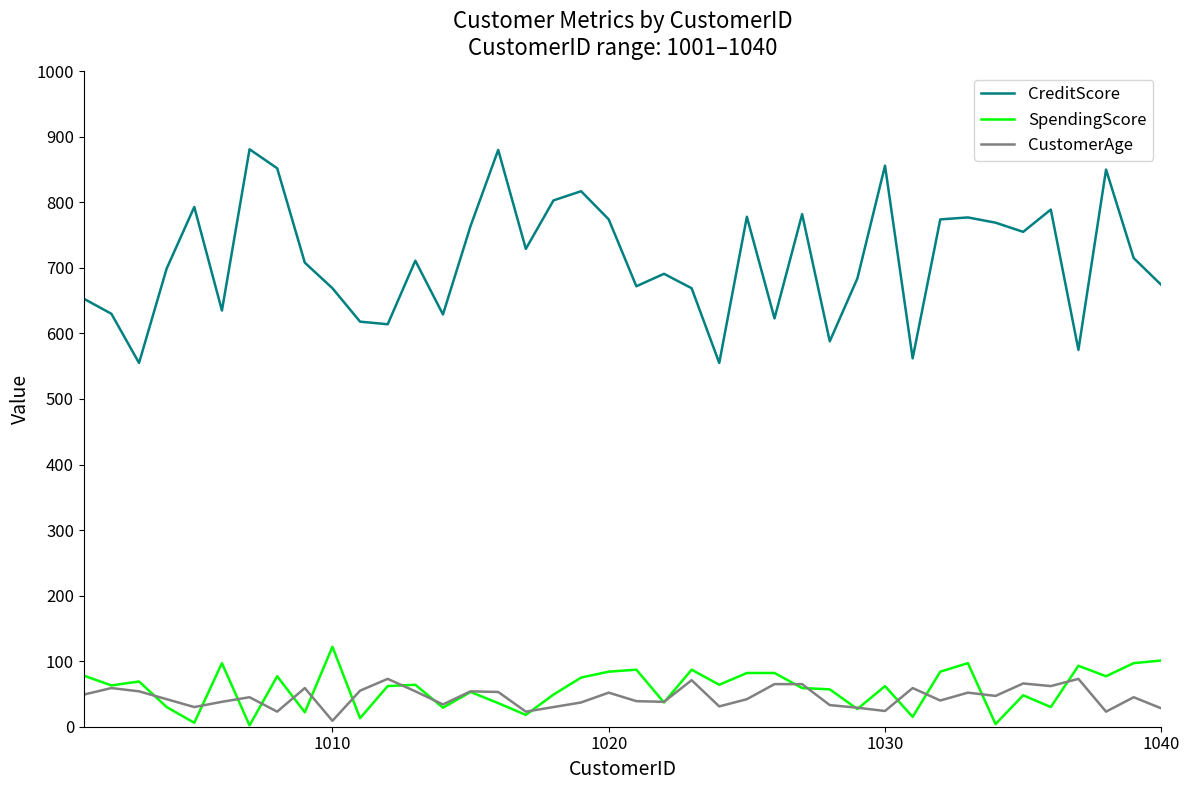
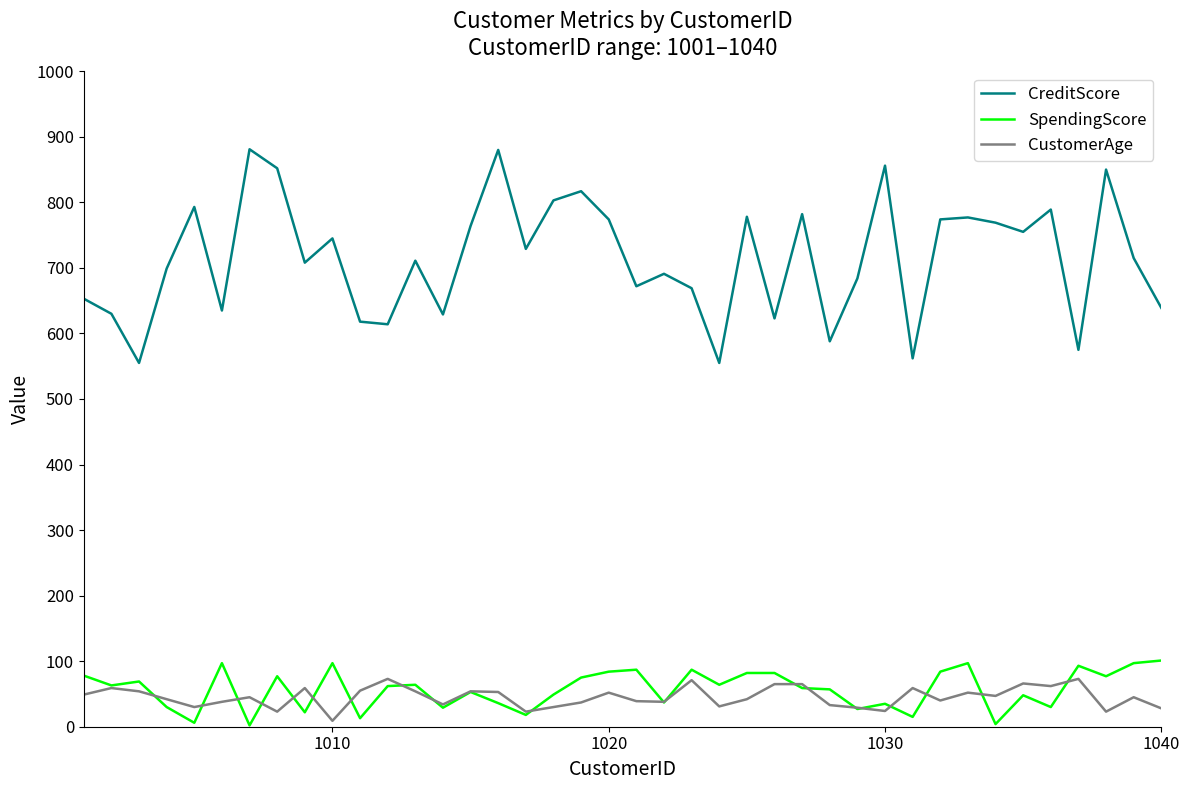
  {
    "CreditScore": {
-     "1010": 670,
+     "1010": 750,
      "1020": 770,
      "1030": 860,
-     "1040": 670
+     "1040": 640
    },
    "SpendingScore": {
-     "1010": 120,
+     "1010": 100,
      "1020": 80,
-     "1030": 60,
+     "1030": 40,
      "1040": 100
    },
    "CustomerAge": {
      "1010": 10,
      "1020": 50,
      "1030": 20,
      "1040": 30
    }
  }
